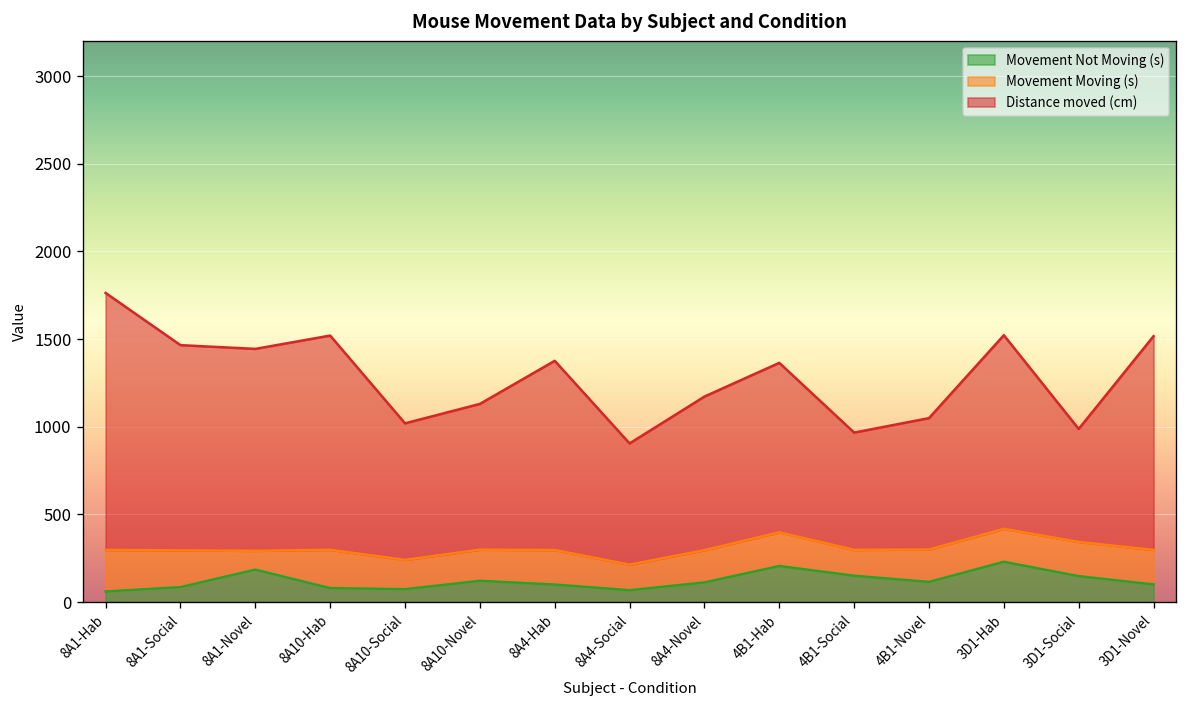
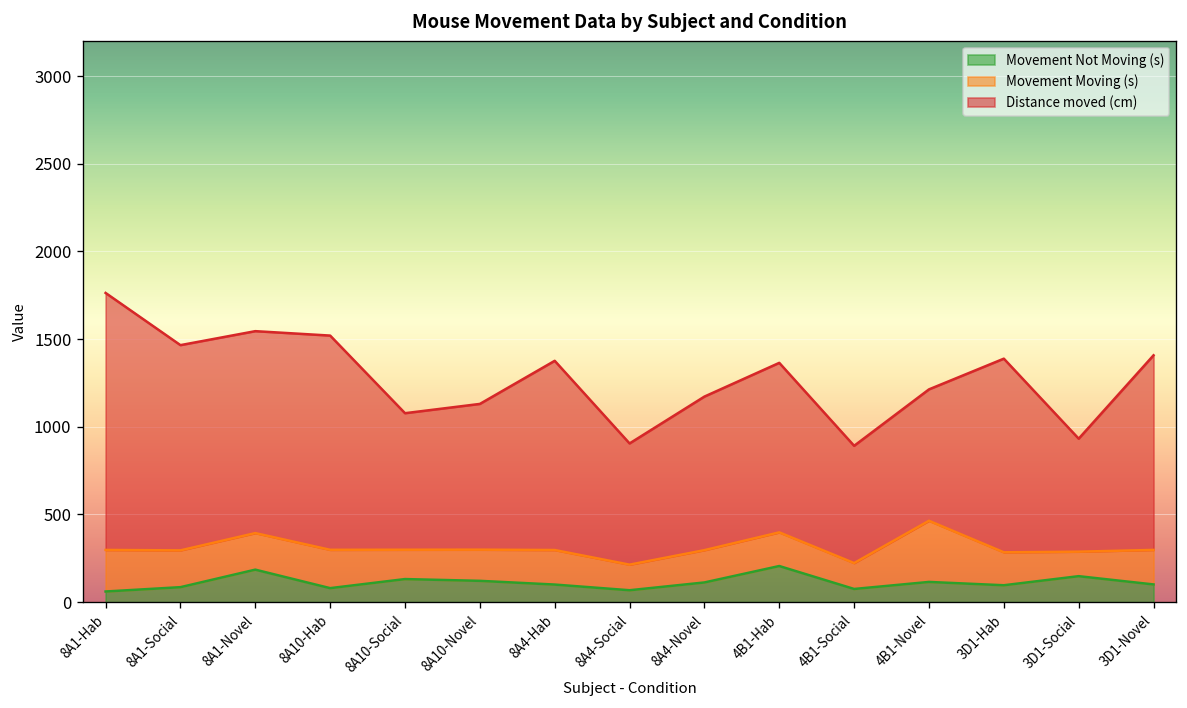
  {
    "Movement Not Moving (s)": {
      "8A1-Hab": 60,
      "8A1-Social": 90,
      "8A1-Novel": 190,
      "8A10-Hab": 80,
-     "8A10-Social": 70,
+     "8A10-Social": 130,
      "8A10-Novel": 120,
      "8A4-Hab": 100,
      "8A4-Social": 70,
      "8A4-Novel": 110,
      "4B1-Hab": 210,
-     "4B1-Social": 150,
+     "4B1-Social": 80,
      "4B1-Novel": 120,
-     "3D1-Hab": 230,
+     "3D1-Hab": 100,
      "3D1-Social": 150,
      "3D1-Novel": 100
    },
    "Movement Moving (s)": {
      "8A1-Hab": 240,
      "8A1-Social": 210,
-     "8A1-Novel": 110,
+     "8A1-Novel": 210,
      "8A10-Hab": 220,
      "8A10-Social": 170,
      "8A10-Novel": 180,
      "8A4-Hab": 200,
      "8A4-Social": 150,
      "8A4-Novel": 180,
      "4B1-Hab": 190,
      "4B1-Social": 150,
-     "4B1-Novel": 180,
+     "4B1-Novel": 350,
      "3D1-Hab": 190,
-     "3D1-Social": 200,
+     "3D1-Social": 140,
      "3D1-Novel": 200
    },
    "Distance moved (cm)": {
      "8A1-Hab": 1470,
      "8A1-Social": 1170,
      "8A1-Novel": 1150,
      "8A10-Hab": 1220,
      "8A10-Social": 780,
      "8A10-Novel": 830,
      "8A4-Hab": 1080,
      "8A4-Social": 690,
      "8A4-Novel": 880,
      "4B1-Hab": 970,
      "4B1-Social": 670,
      "4B1-Novel": 750,
      "3D1-Hab": 1100,
      "3D1-Social": 640,
-     "3D1-Novel": 1220
+     "3D1-Novel": 1110
    }
  }
